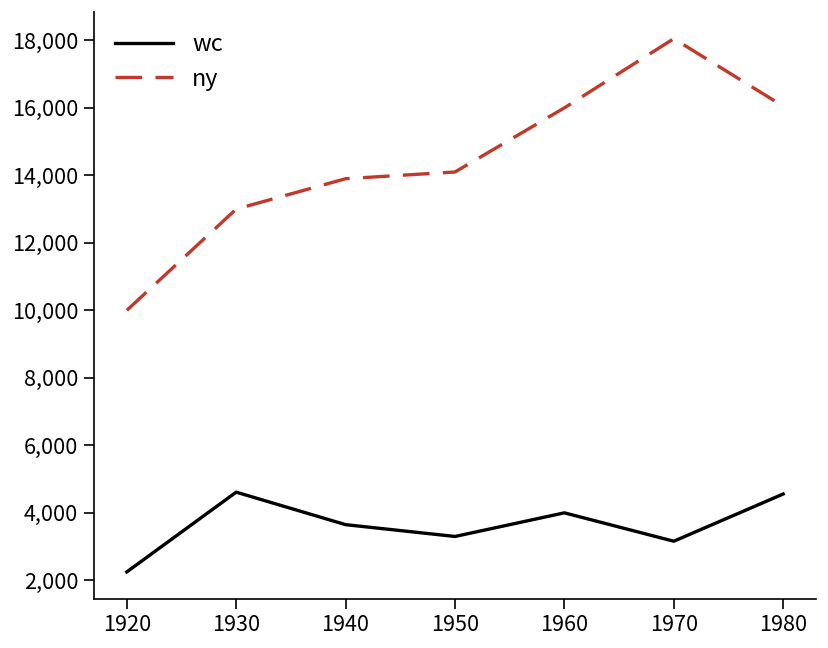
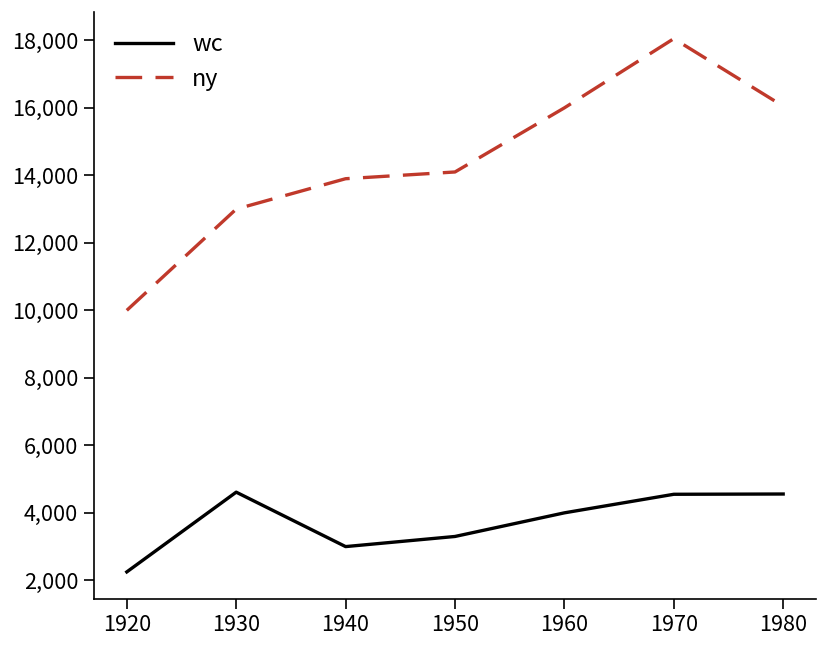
  {
    "wc": {
      "1920": "2,300",
      "1930": "4,600",
-     "1940": "3,700",
+     "1940": "3,000",
      "1950": "3,300",
      "1960": "4,000",
-     "1970": "3,200",
+     "1970": "4,600",
      "1980": "4,600"
    },
    "ny": {
      "1920": "10,000",
      "1930": "13,000",
      "1940": "13,900",
      "1950": "14,100",
      "1960": "16,000",
      "1970": "18,100",
      "1980": "16,100"
    }
  }
